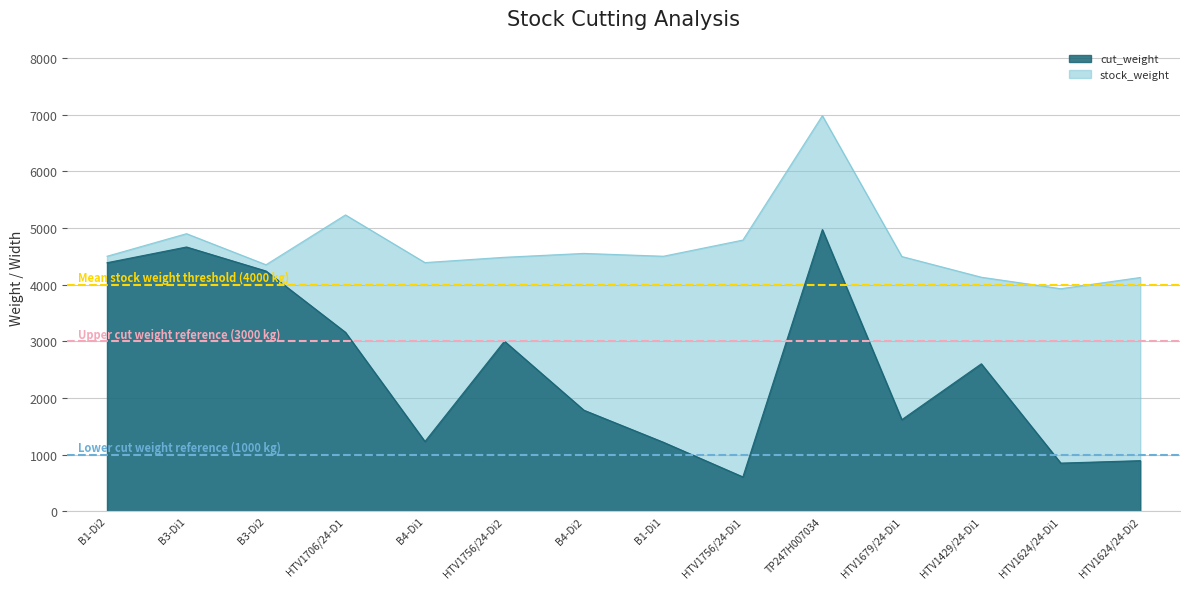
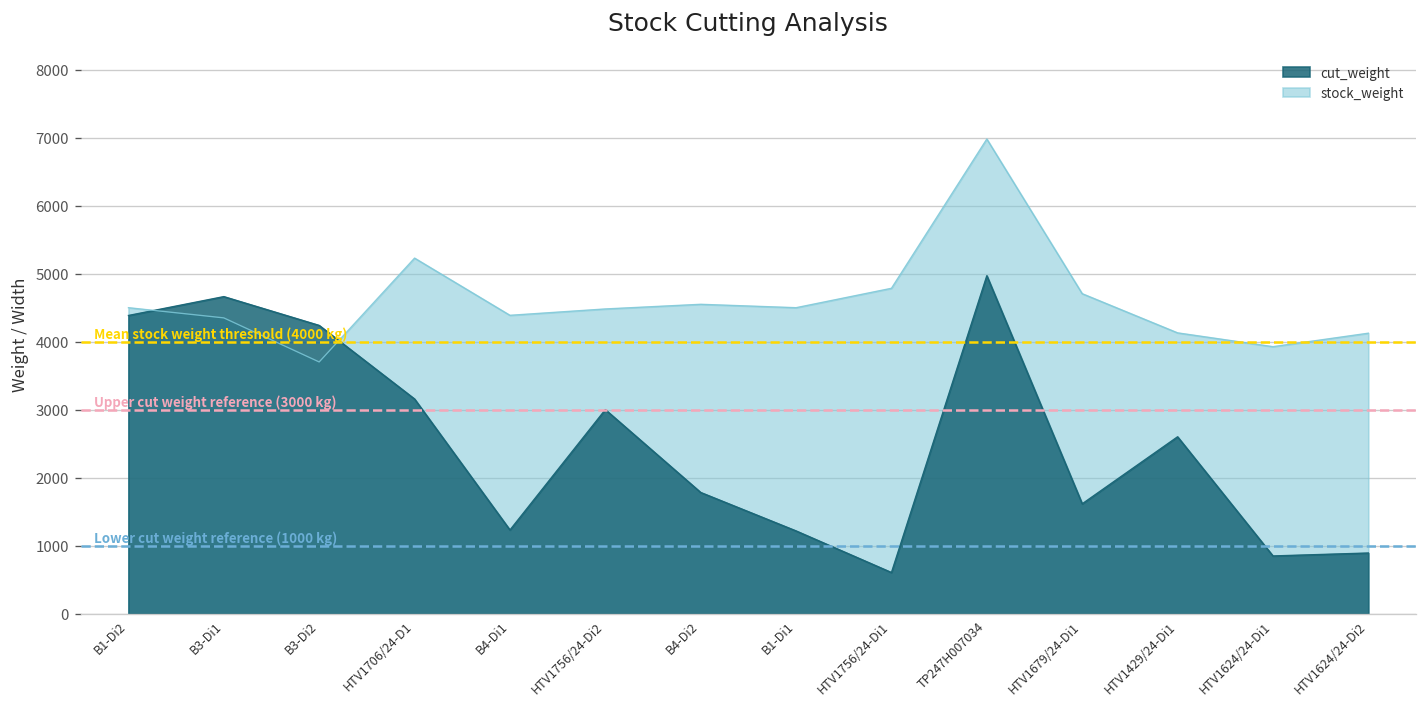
  {
    "stock_weight": {
      "B1-Di2": 4500,
-     "B3-Di1": 4900,
-     "B3-Di2": 4400,
+     "B3-Di1": 4400,
+     "B3-Di2": 3700,
      "HTV1706/24-D1": 5200,
      "B4-Di1": 4400,
      "HTV1756/24-Di2": 4500,
      "B4-Di2": 4600,
      "B1-Di1": 4500,
      "HTV1756/24-Di1": 4800,
      "TP247H007034": 7000,
-     "HTV1679/24-Di1": 4500,
+     "HTV1679/24-Di1": 4700,
      "HTV1429/24-Di1": 4100,
      "HTV1624/24-Di1": 3900,
      "HTV1624/24-Di2": 4100
    },
    "cut_weight": {
      "B1-Di2": 4400,
      "B3-Di1": 4700,
      "HTV1706/24-D1": 3200,
      "B4-Di1": 1200,
      "HTV1756/24-Di2": 3000,
      "B4-Di2": 1800,
      "B1-Di1": 1200,
      "HTV1756/24-Di1": 600,
      "TP247H007034": 5000,
      "HTV1679/24-Di1": 1600,
      "HTV1429/24-Di1": 2600,
      "HTV1624/24-Di1": 900,
      "HTV1624/24-Di2": 900
    }
  }
